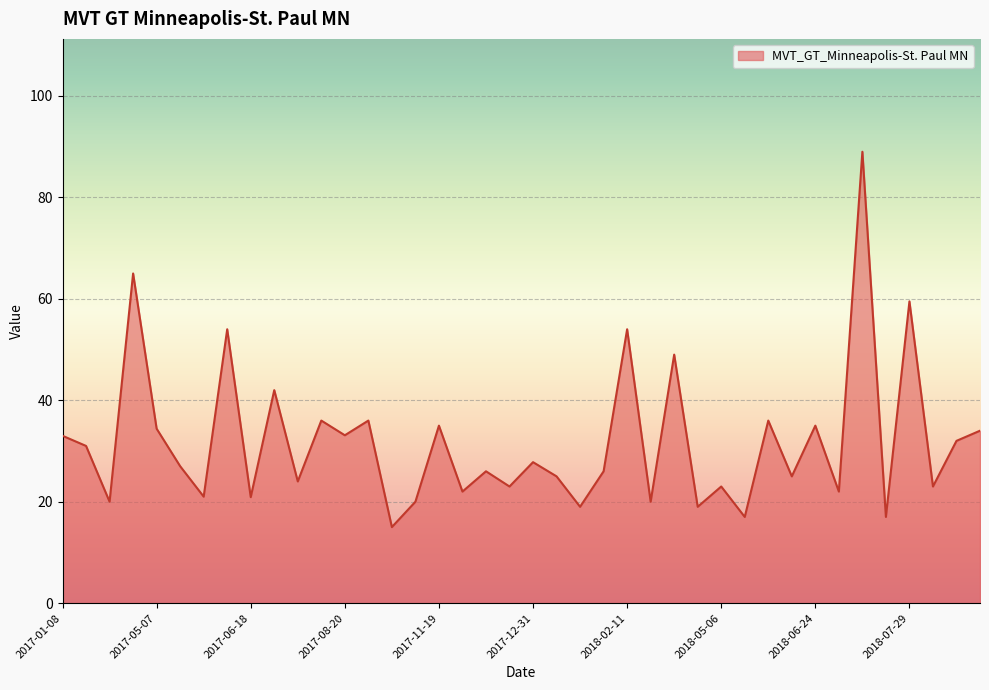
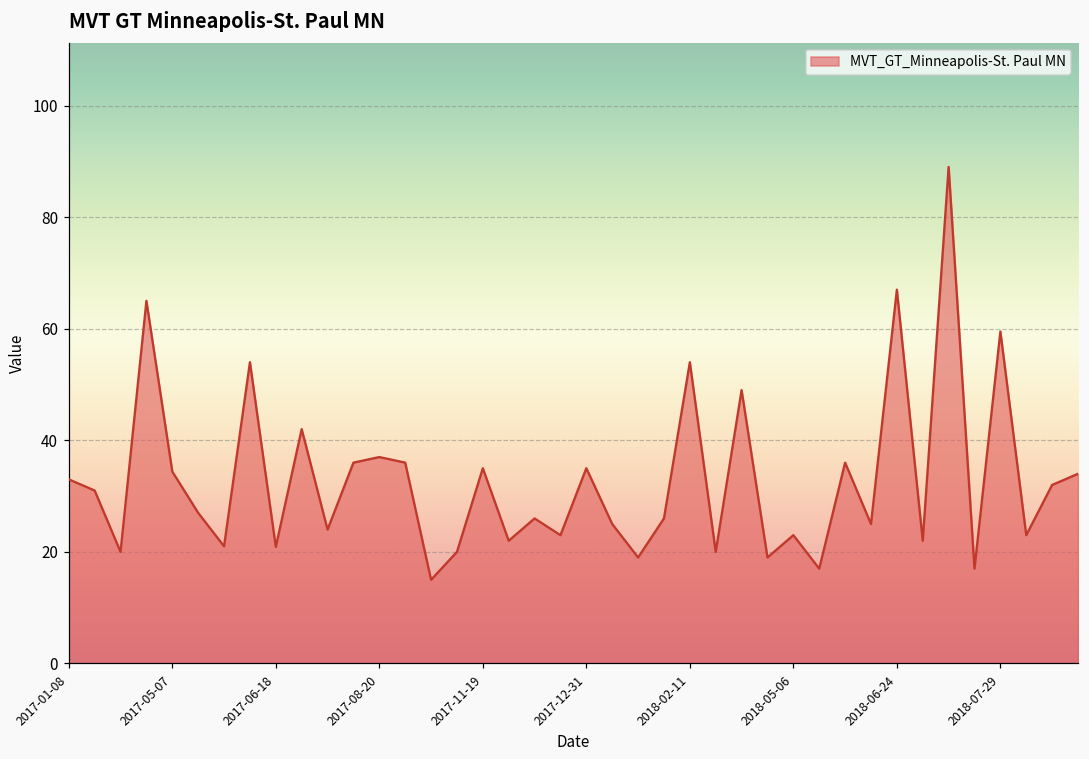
  {
    "2017-01-08": 33,
    "2017-05-07": 34,
    "2017-06-18": 21,
-   "2017-08-20": 33,
+   "2017-08-20": 37,
    "2017-11-19": 35,
-   "2017-12-31": 28,
+   "2017-12-31": 35,
    "2018-02-11": 54,
    "2018-05-06": 23,
-   "2018-06-24": 35,
+   "2018-06-24": 67,
    "2018-07-29": 60
  }
